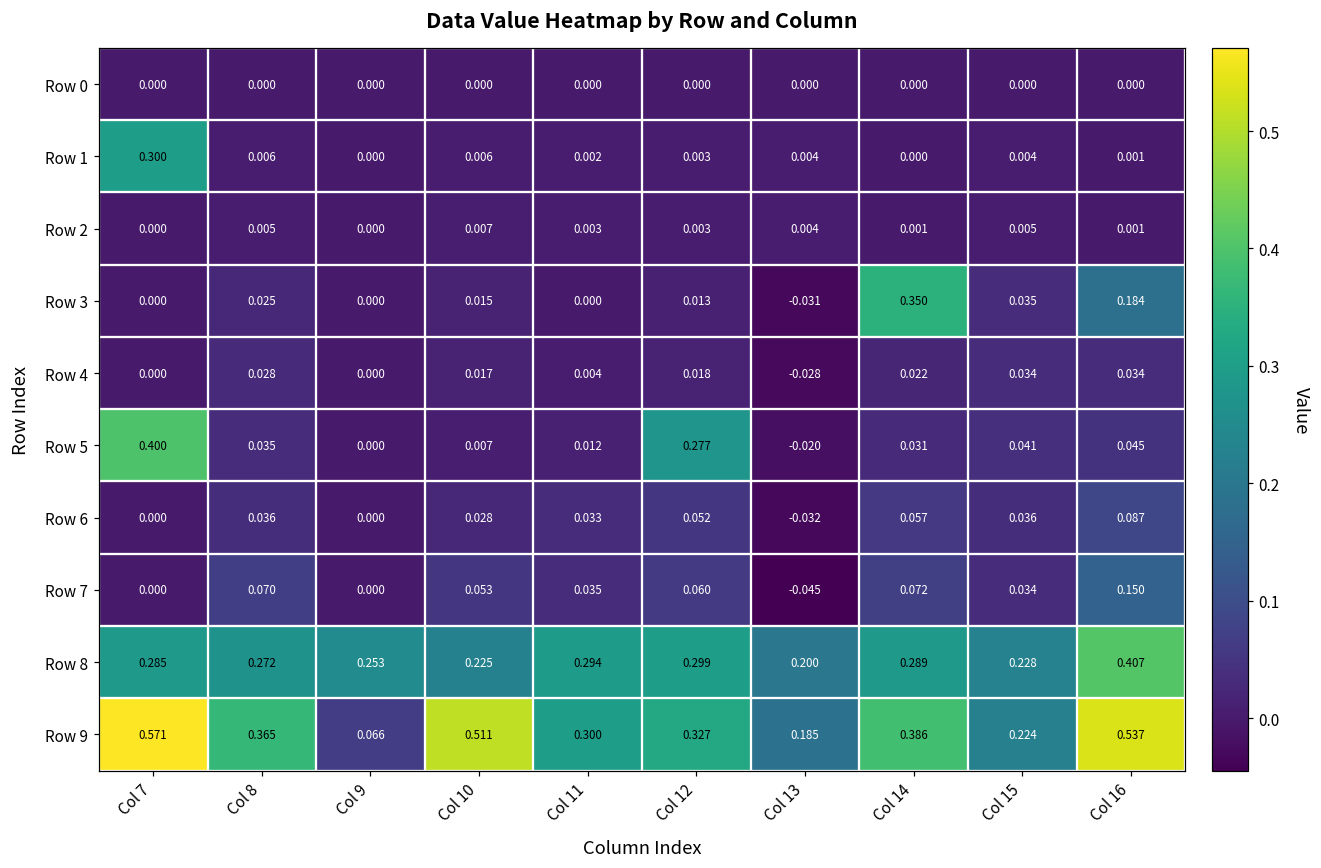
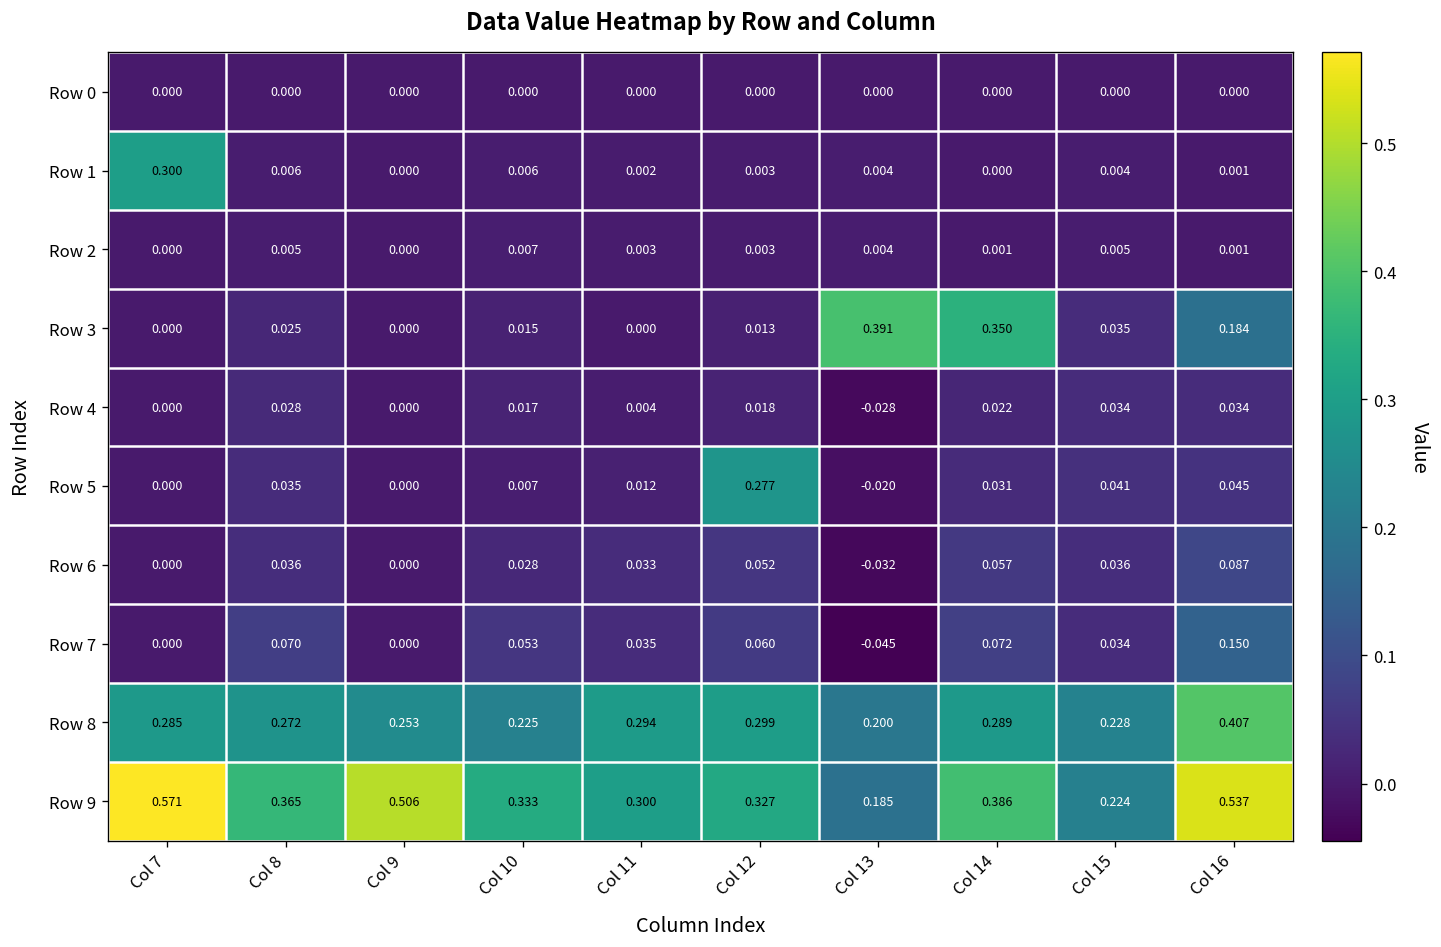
  {
    "Row 0": {
      "Col 7": 0.000,
      "Col 8": 0.000,
      "Col 9": 0.000,
      "Col 10": 0.000,
      "Col 11": 0.000,
      "Col 12": 0.000,
      "Col 13": 0.000,
      "Col 14": 0.000,
      "Col 15": 0.000,
      "Col 16": 0.000
    },
    "Row 1": {
      "Col 7": 0.300,
      "Col 8": 0.006,
      "Col 9": 0.000,
      "Col 10": 0.006,
      "Col 11": 0.002,
      "Col 12": 0.003,
      "Col 13": 0.004,
      "Col 14": 0.000,
      "Col 15": 0.004,
      "Col 16": 0.001
    },
    "Row 2": {
      "Col 7": 0.000,
      "Col 8": 0.005,
      "Col 9": 0.000,
      "Col 10": 0.007,
      "Col 11": 0.003,
      "Col 12": 0.003,
      "Col 13": 0.004,
      "Col 14": 0.001,
      "Col 15": 0.005,
      "Col 16": 0.001
    },
    "Row 3": {
      "Col 7": 0.000,
      "Col 8": 0.025,
      "Col 9": 0.000,
      "Col 10": 0.015,
      "Col 11": 0.000,
      "Col 12": 0.013,
-     "Col 13": -0.031,
+     "Col 13": 0.391,
      "Col 14": 0.350,
      "Col 15": 0.035,
      "Col 16": 0.184
    },
    "Row 4": {
      "Col 7": 0.000,
      "Col 8": 0.028,
      "Col 9": 0.000,
      "Col 10": 0.017,
      "Col 11": 0.004,
      "Col 12": 0.018,
      "Col 13": -0.028,
      "Col 14": 0.022,
      "Col 15": 0.034,
      "Col 16": 0.034
    },
    "Row 5": {
-     "Col 7": 0.400,
+     "Col 7": 0.000,
      "Col 8": 0.035,
      "Col 9": 0.000,
      "Col 10": 0.007,
      "Col 11": 0.012,
      "Col 12": 0.277,
      "Col 13": -0.020,
      "Col 14": 0.031,
      "Col 15": 0.041,
      "Col 16": 0.045
    },
    "Row 6": {
      "Col 7": 0.000,
      "Col 8": 0.036,
      "Col 9": 0.000,
      "Col 10": 0.028,
      "Col 11": 0.033,
      "Col 12": 0.052,
      "Col 13": -0.032,
      "Col 14": 0.057,
      "Col 15": 0.036,
      "Col 16": 0.087
    },
    "Row 7": {
      "Col 7": 0.000,
      "Col 8": 0.070,
      "Col 9": 0.000,
      "Col 10": 0.053,
      "Col 11": 0.035,
      "Col 12": 0.060,
      "Col 13": -0.045,
      "Col 14": 0.072,
      "Col 15": 0.034,
      "Col 16": 0.150
    },
    "Row 8": {
      "Col 7": 0.285,
      "Col 8": 0.272,
      "Col 9": 0.253,
      "Col 10": 0.225,
      "Col 11": 0.294,
      "Col 12": 0.299,
      "Col 13": 0.200,
      "Col 14": 0.289,
      "Col 15": 0.228,
      "Col 16": 0.407
    },
    "Row 9": {
      "Col 7": 0.571,
      "Col 8": 0.365,
-     "Col 9": 0.066,
-     "Col 10": 0.511,
+     "Col 9": 0.506,
+     "Col 10": 0.333,
      "Col 11": 0.300,
      "Col 12": 0.327,
      "Col 13": 0.185,
      "Col 14": 0.386,
      "Col 15": 0.224,
      "Col 16": 0.537
    }
  }
